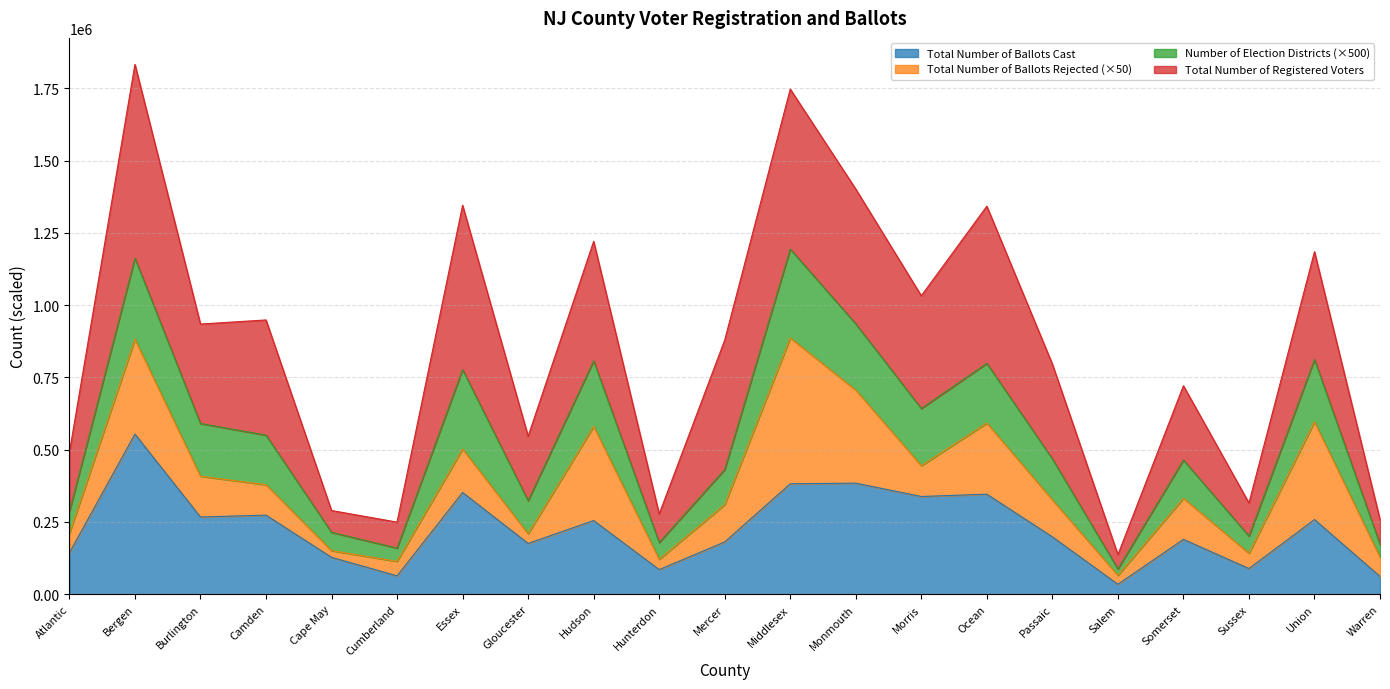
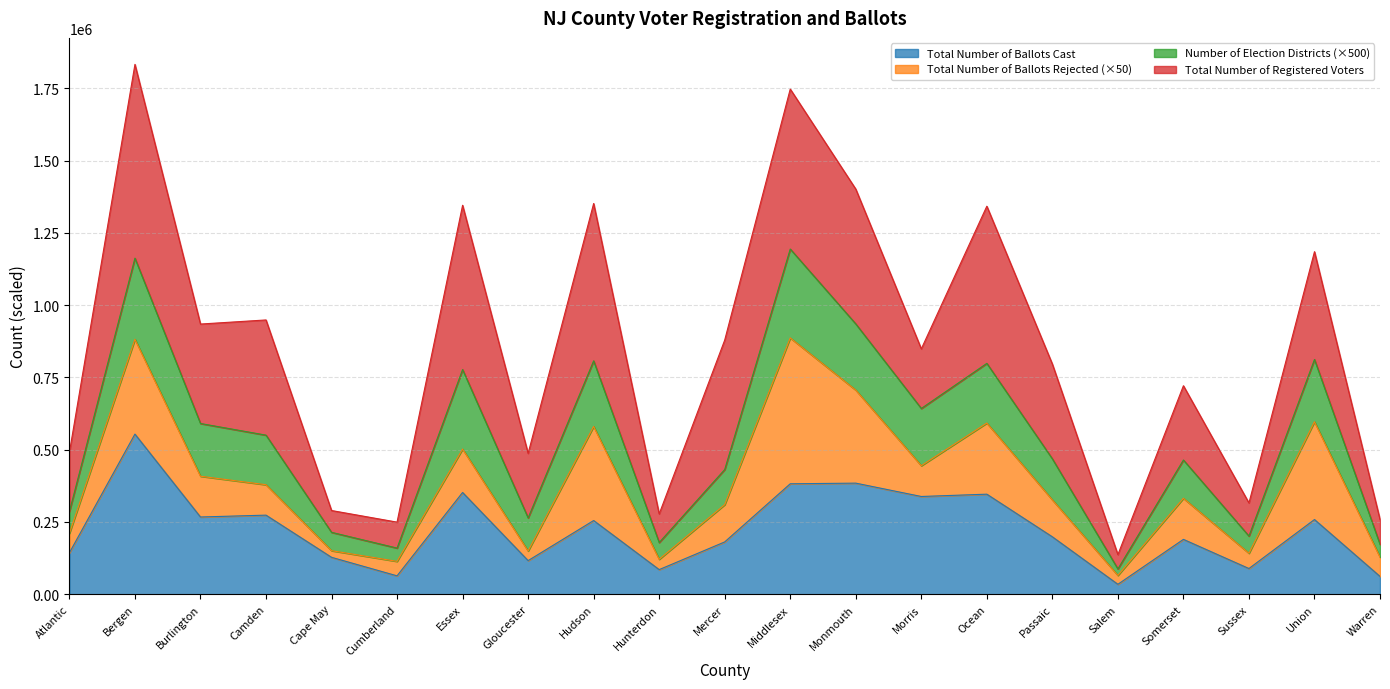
  {
    "Total Number of Ballots Cast": {
      "Atlantic": 140000,
      "Bergen": 550000,
      "Burlington": 270000,
      "Camden": 270000,
      "Cape May": 130000,
      "Cumberland": 60000,
      "Essex": 350000,
-     "Gloucester": 180000,
+     "Gloucester": 120000,
      "Hudson": 250000,
      "Hunterdon": 90000,
      "Mercer": 180000,
      "Middlesex": 380000,
      "Monmouth": 380000,
      "Morris": 340000,
      "Ocean": 350000,
      "Passaic": 200000,
      "Salem": 30000,
      "Somerset": 190000,
      "Sussex": 90000,
      "Union": 260000,
      "Warren": 60000
    },
    "Total Number of Registered Voters": {
      "Atlantic": 200000,
      "Bergen": 670000,
      "Burlington": 340000,
      "Camden": 400000,
      "Cape May": 80000,
      "Cumberland": 90000,
      "Essex": 570000,
      "Gloucester": 220000,
-     "Hudson": 410000,
+     "Hudson": 540000,
      "Hunterdon": 100000,
      "Mercer": 450000,
      "Middlesex": 550000,
      "Monmouth": 470000,
-     "Morris": 390000,
+     "Morris": 210000,
      "Ocean": 540000,
      "Passaic": 330000,
      "Salem": 50000,
      "Somerset": 260000,
      "Sussex": 110000,
      "Union": 370000,
      "Warren": 90000
    }
  }
